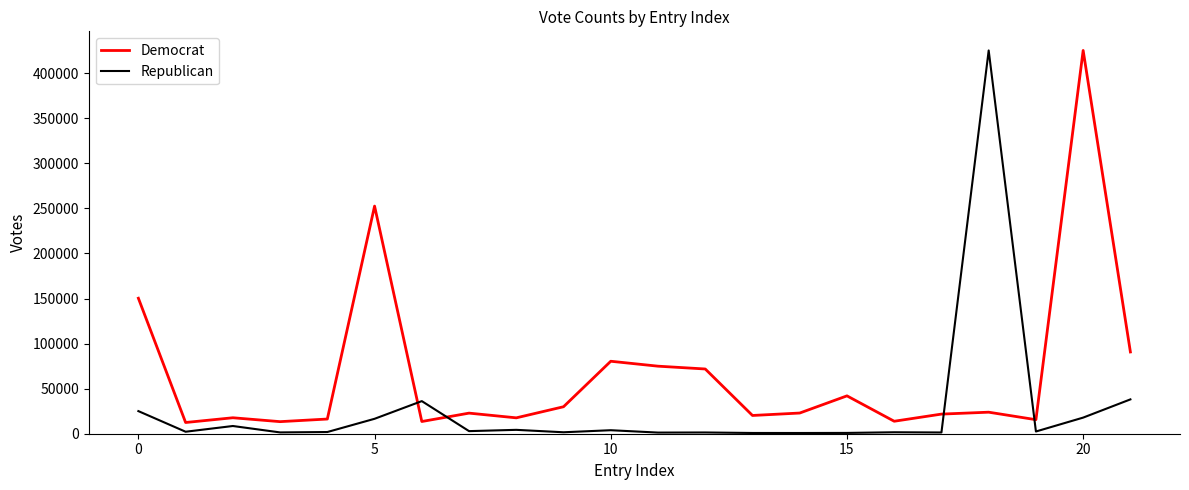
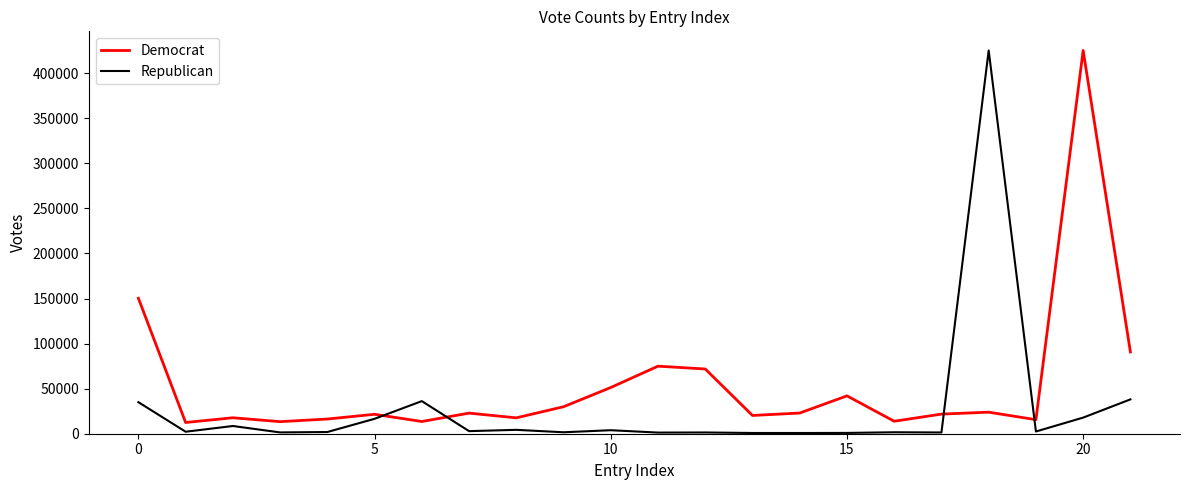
  {
    "Democrat": {
      "0": 150000,
-     "5": 250000,
-     "10": 80000,
+     "5": 20000,
+     "10": 50000,
      "15": 40000,
      "20": 430000
    },
    "Republican": {
-     "0": 30000,
+     "0": 40000,
      "5": 20000,
      "10": 0,
      "15": 0,
      "20": 20000
    }
  }
